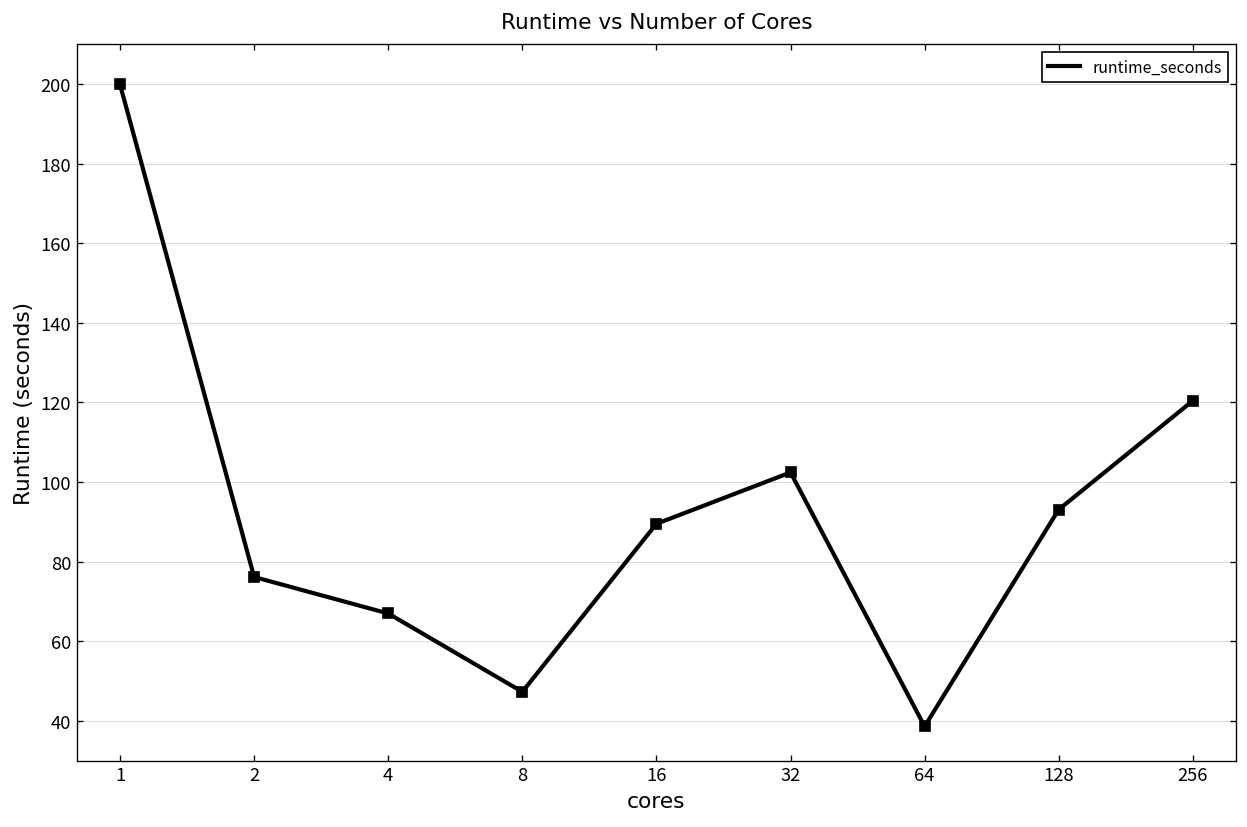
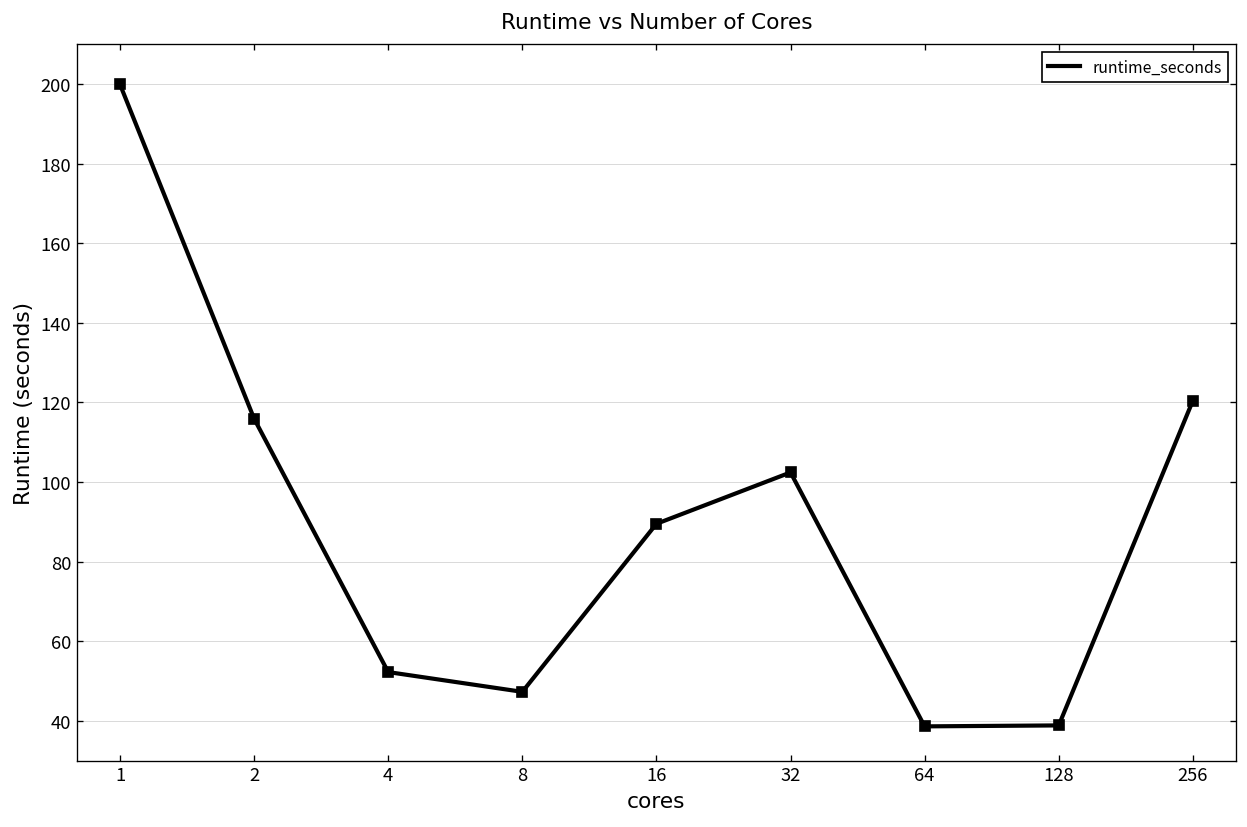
  {
    "1": 200,
-   "2": 76,
-   "4": 67,
+   "2": 116,
+   "4": 52,
    "8": 47,
    "16": 90,
    "32": 102,
    "64": 39,
-   "128": 93,
+   "128": 39,
    "256": 120
  }
